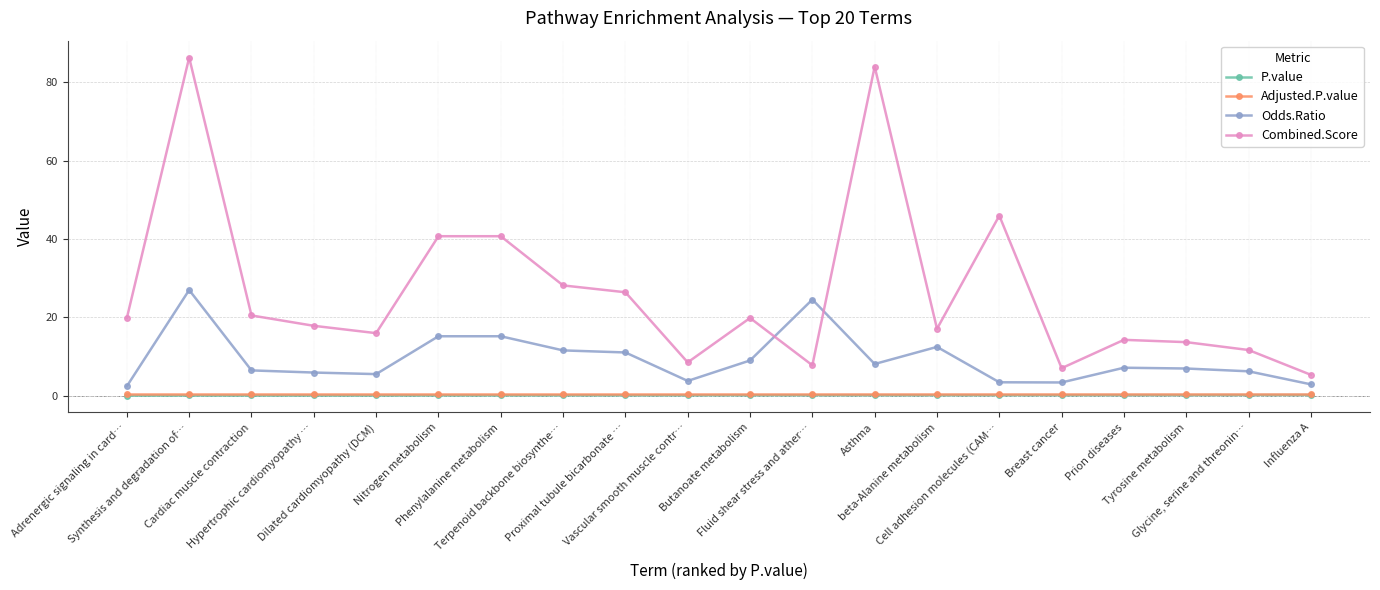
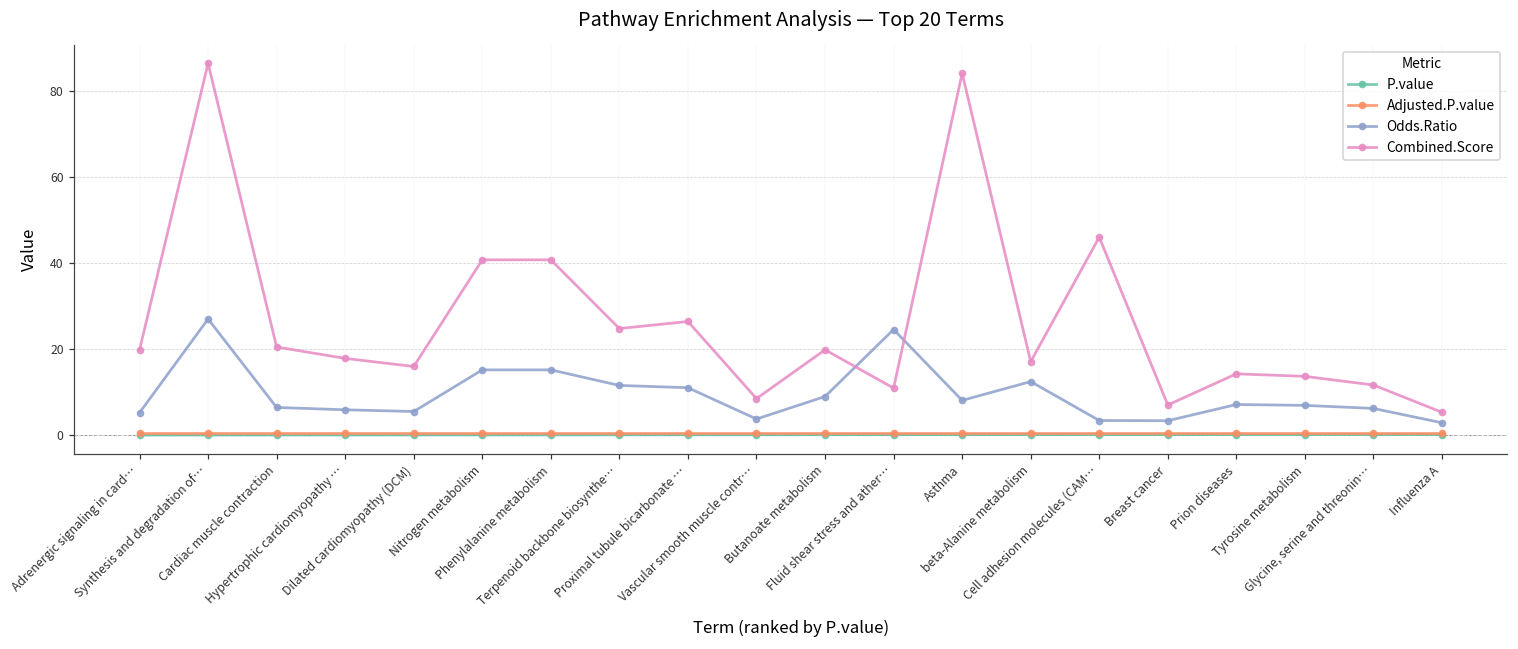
  {
    "Odds.Ratio": {
-     "Adrenergic signaling in card…": 2,
+     "Adrenergic signaling in card…": 5,
      "Synthesis and degradation of…": 27,
      "Cardiac muscle contraction": 6,
      "Hypertrophic cardiomyopathy …": 6,
      "Dilated cardiomyopathy (DCM)": 6,
      "Nitrogen metabolism": 15,
      "Phenylalanine metabolism": 15,
      "Terpenoid backbone biosynthe…": 12,
      "Proximal tubule bicarbonate …": 11,
      "Vascular smooth muscle contr…": 4,
      "Butanoate metabolism": 9,
      "Fluid shear stress and ather…": 25,
      "Asthma": 8,
      "beta-Alanine metabolism": 12,
      "Cell adhesion molecules (CAM…": 3,
      "Breast cancer": 3,
      "Prion diseases": 7,
      "Tyrosine metabolism": 7,
      "Glycine, serine and threonin…": 6,
      "Influenza A": 3
    },
    "Combined.Score": {
      "Adrenergic signaling in card…": 20,
      "Synthesis and degradation of…": 86,
      "Cardiac muscle contraction": 20,
      "Hypertrophic cardiomyopathy …": 18,
      "Dilated cardiomyopathy (DCM)": 16,
      "Nitrogen metabolism": 41,
      "Phenylalanine metabolism": 41,
-     "Terpenoid backbone biosynthe…": 28,
+     "Terpenoid backbone biosynthe…": 25,
      "Proximal tubule bicarbonate …": 26,
      "Vascular smooth muscle contr…": 8,
      "Butanoate metabolism": 20,
-     "Fluid shear stress and ather…": 8,
+     "Fluid shear stress and ather…": 11,
      "Asthma": 84,
      "beta-Alanine metabolism": 17,
      "Cell adhesion molecules (CAM…": 46,
      "Breast cancer": 7,
      "Prion diseases": 14,
      "Tyrosine metabolism": 14,
      "Glycine, serine and threonin…": 12,
      "Influenza A": 5
    }
  }
